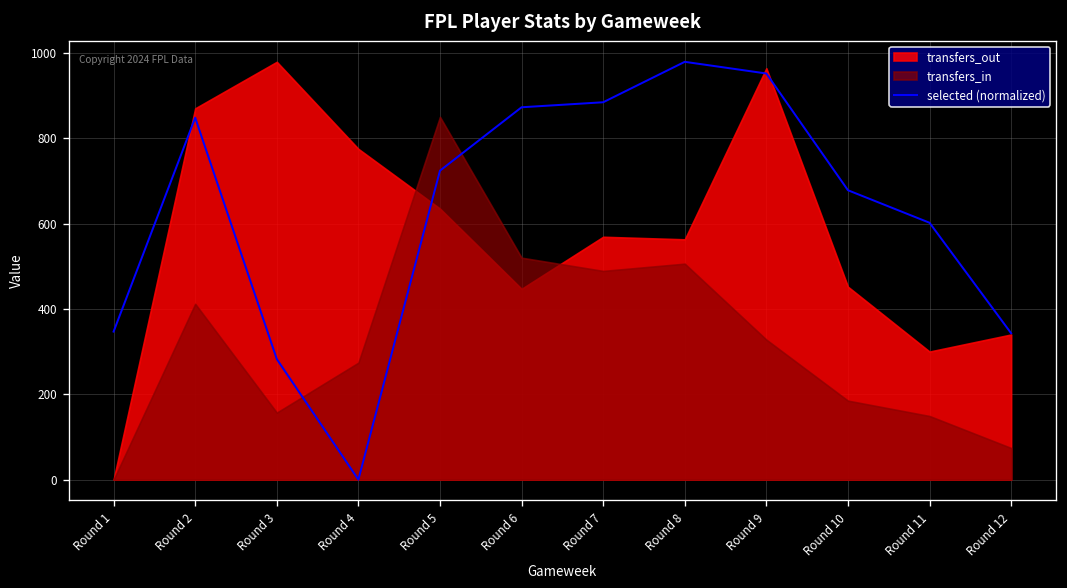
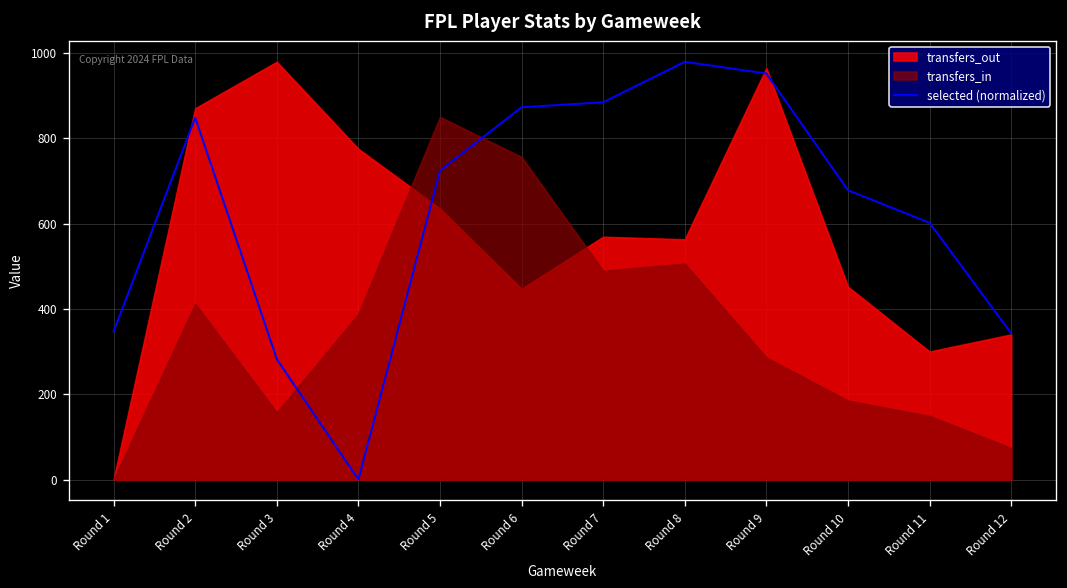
  {
    "selected (normalized)": {
      "Round 1": 350,
      "Round 2": 850,
      "Round 3": 280,
      "Round 4": 0,
      "Round 5": 720,
      "Round 6": 870,
      "Round 7": 880,
      "Round 8": 980,
      "Round 9": 950,
      "Round 10": 680,
      "Round 11": 600
    },
    "transfers_out": {
      "Round 2": 870,
      "Round 3": 980,
      "Round 4": 780,
      "Round 5": 640,
      "Round 6": 450,
      "Round 7": 570,
      "Round 8": 560,
      "Round 9": 960,
      "Round 10": 450,
      "Round 11": 300
    },
    "transfers_in": {
      "Round 2": 410,
      "Round 3": 160,
-     "Round 4": 270,
+     "Round 4": 390,
      "Round 5": 850,
-     "Round 6": 520,
+     "Round 6": 760,
      "Round 7": 490,
      "Round 8": 510,
-     "Round 9": 330,
+     "Round 9": 290,
      "Round 10": 190,
      "Round 11": 150,
      "Round 12": 70
    }
  }
